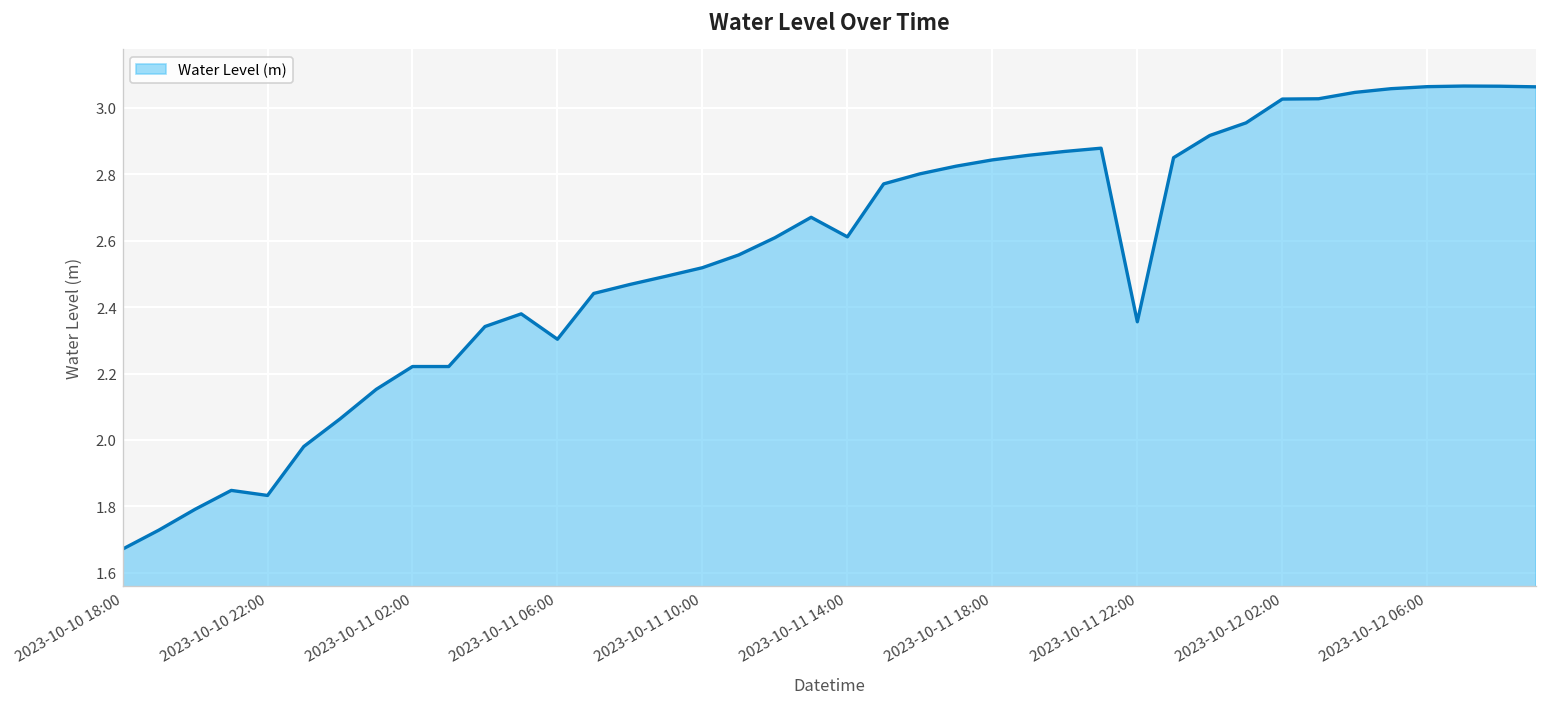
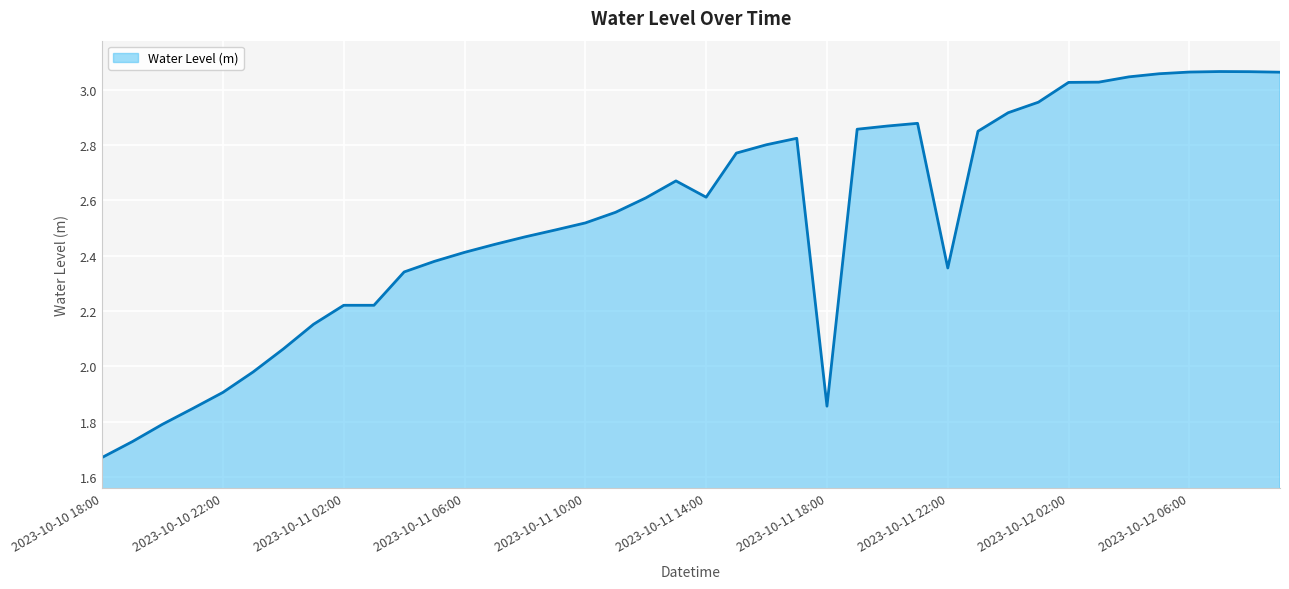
  {
    "2023-10-10 18:00": 1.67,
-   "2023-10-10 22:00": 1.83,
+   "2023-10-10 22:00": 1.91,
    "2023-10-11 02:00": 2.22,
-   "2023-10-11 06:00": 2.30,
+   "2023-10-11 06:00": 2.41,
    "2023-10-11 10:00": 2.52,
    "2023-10-11 14:00": 2.61,
-   "2023-10-11 18:00": 2.84,
+   "2023-10-11 18:00": 1.86,
    "2023-10-11 22:00": 2.36,
    "2023-10-12 02:00": 3.03,
    "2023-10-12 06:00": 3.06
  }
